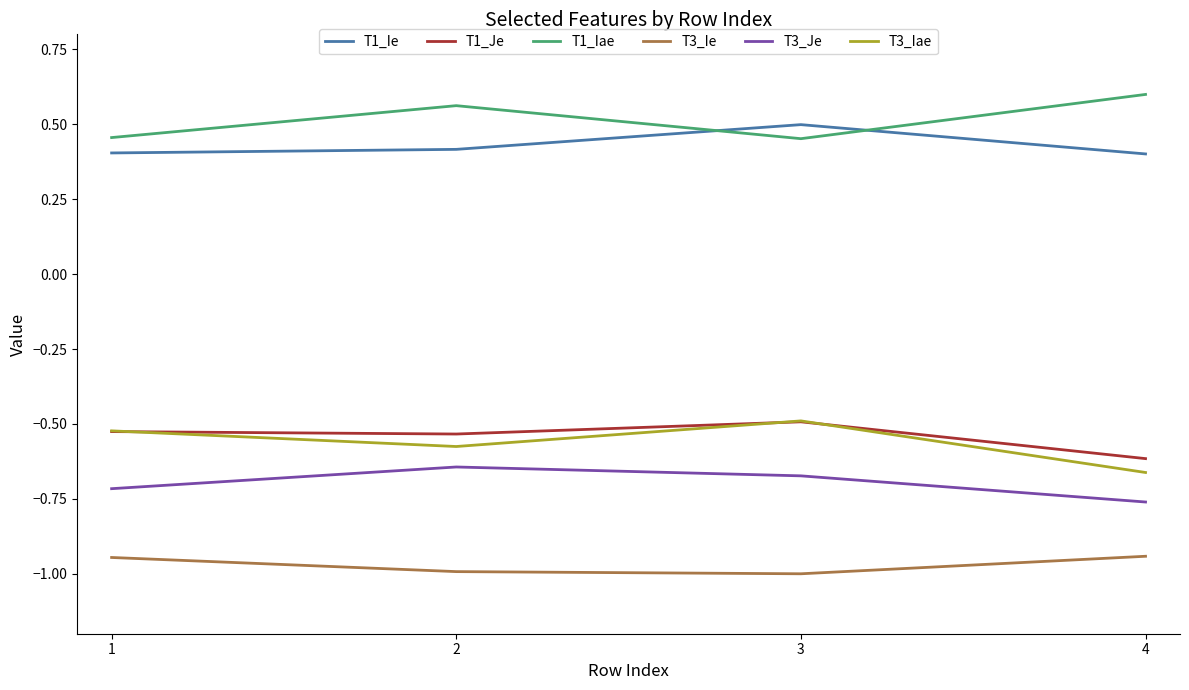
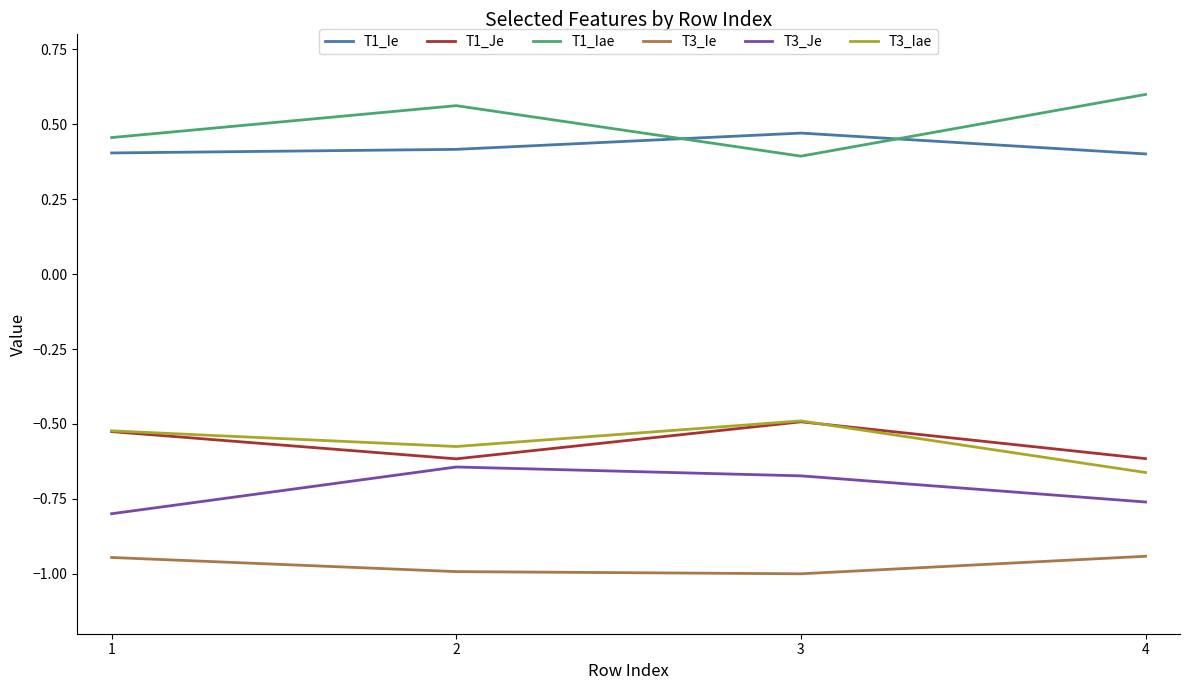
  {
    "T1_Ie": {
      "1": 0.40,
      "2": 0.42,
-     "3": 0.50,
+     "3": 0.47,
      "4": 0.40
    },
    "T1_Je": {
-     "2": -0.53,
+     "2": -0.62,
      "4": -0.62
    },
    "T1_Iae": {
      "1": 0.46,
      "2": 0.56,
-     "3": 0.45,
+     "3": 0.39,
      "4": 0.60
    },
    "T3_Je": {
-     "1": -0.72,
+     "1": -0.80,
      "2": -0.64,
      "3": -0.67,
      "4": -0.76
    }
  }
